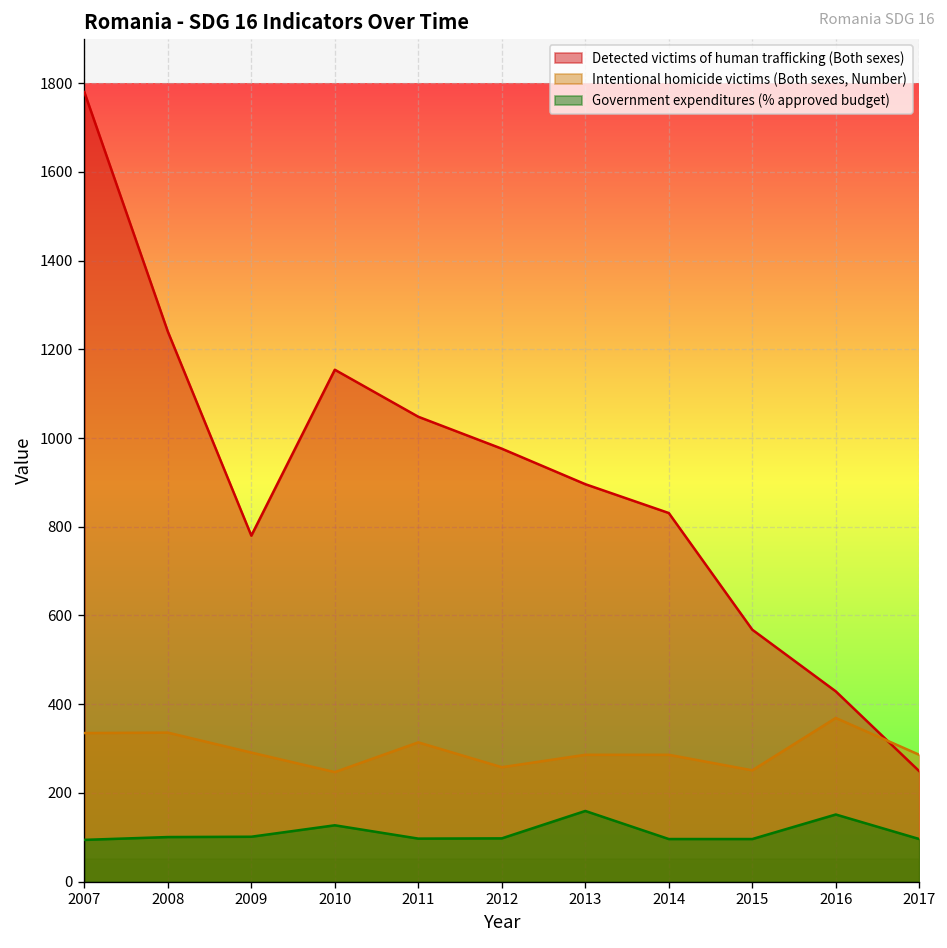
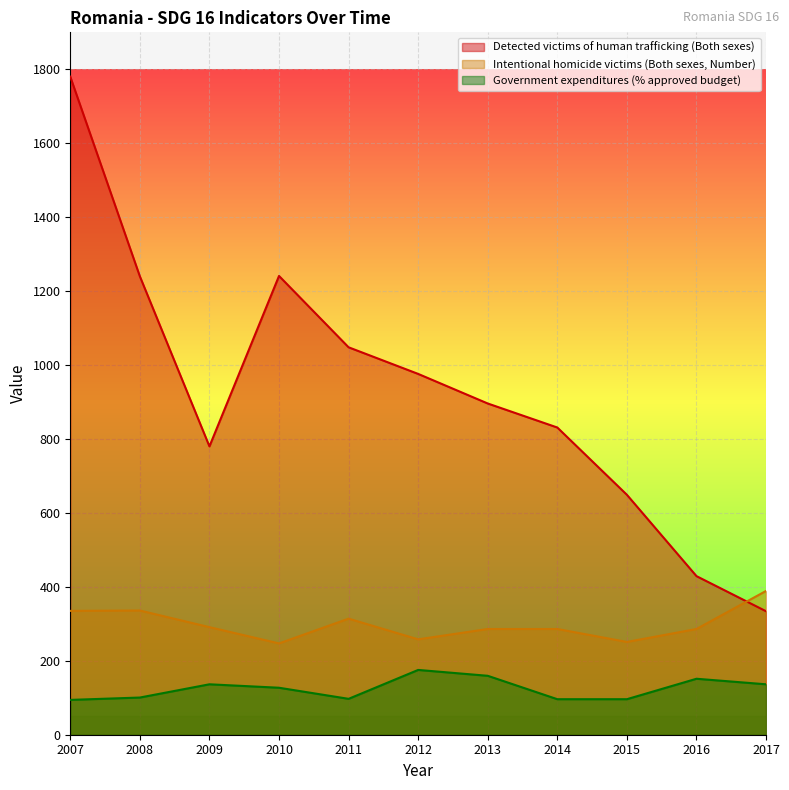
  {
    "Detected victims of human trafficking (Both sexes)": {
      "2007": 1780,
      "2008": 1240,
      "2009": 780,
-     "2010": 1150,
+     "2010": 1240,
      "2011": 1050,
      "2012": 980,
      "2013": 900,
      "2014": 830,
-     "2015": 570,
+     "2015": 650,
      "2016": 430,
-     "2017": 250
+     "2017": 330
    },
    "Intentional homicide victims (Both sexes, Number)": {
      "2007": 340,
      "2008": 340,
      "2009": 290,
      "2010": 250,
      "2011": 310,
      "2012": 260,
      "2013": 290,
      "2014": 290,
      "2015": 250,
-     "2016": 370,
-     "2017": 290
+     "2016": 290,
+     "2017": 390
    },
    "Government expenditures (% approved budget)": {
      "2007": 90,
      "2008": 100,
-     "2009": 100,
+     "2009": 140,
      "2010": 130,
      "2011": 100,
-     "2012": 100,
+     "2012": 180,
      "2013": 160,
      "2014": 100,
      "2015": 100,
      "2016": 150,
-     "2017": 100
+     "2017": 140
    }
  }
